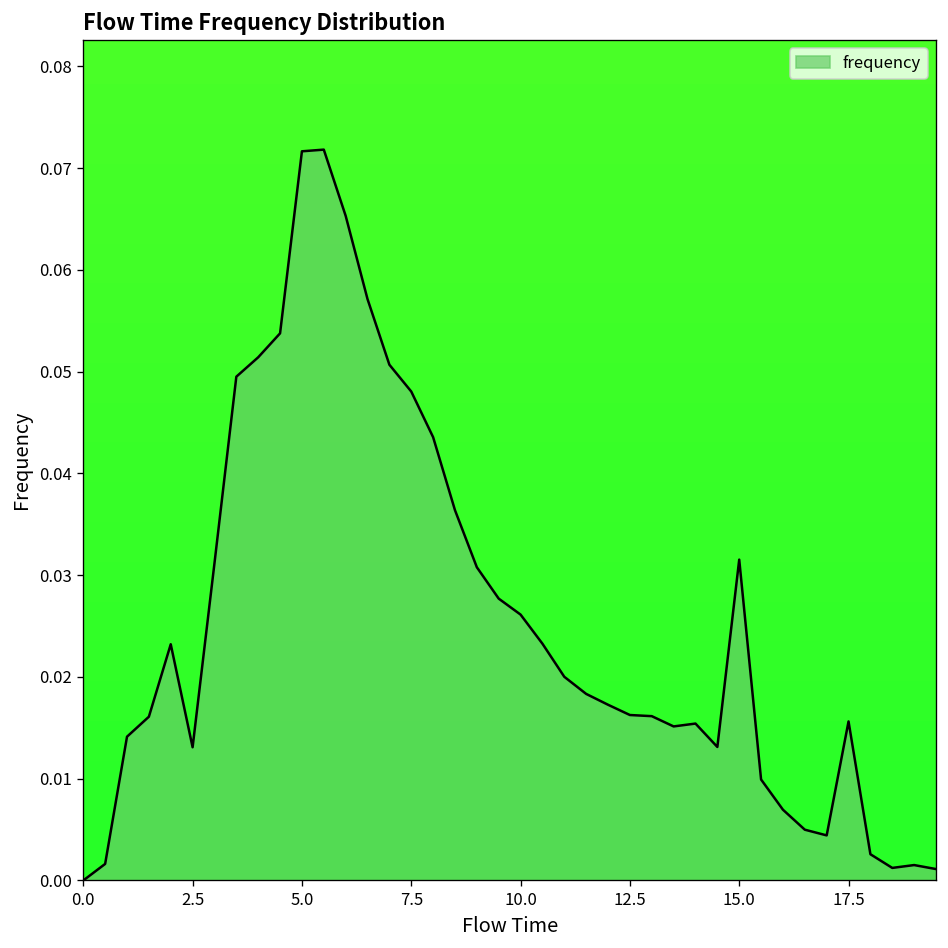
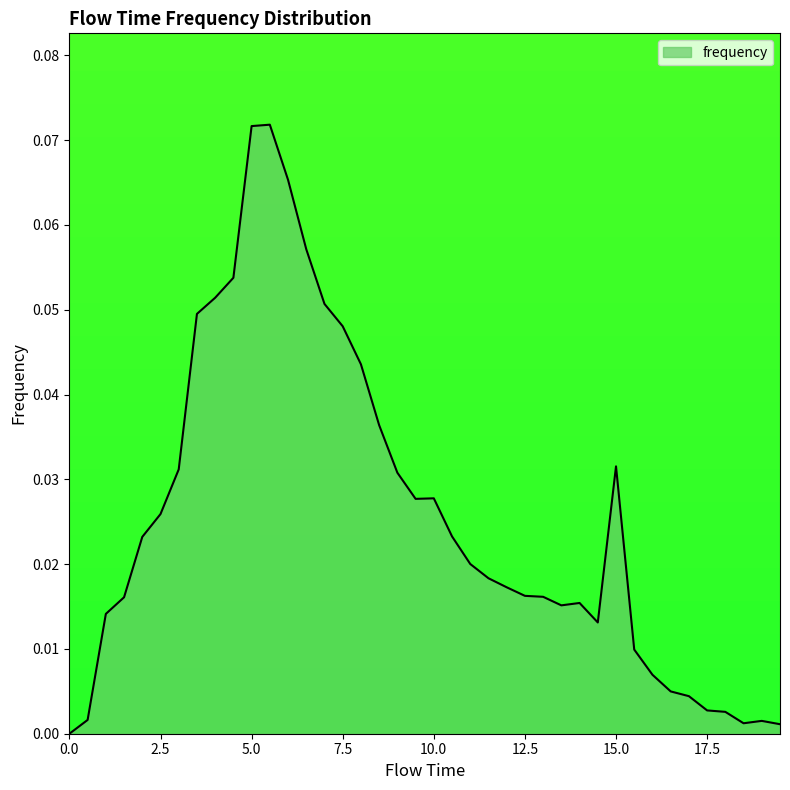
  {
    "0.0": 0.000,
-   "2.5": 0.013,
+   "2.5": 0.026,
    "5.0": 0.072,
    "7.5": 0.048,
-   "10.0": 0.026,
+   "10.0": 0.028,
    "12.5": 0.016,
    "15.0": 0.032,
-   "17.5": 0.016
+   "17.5": 0.003
  }
